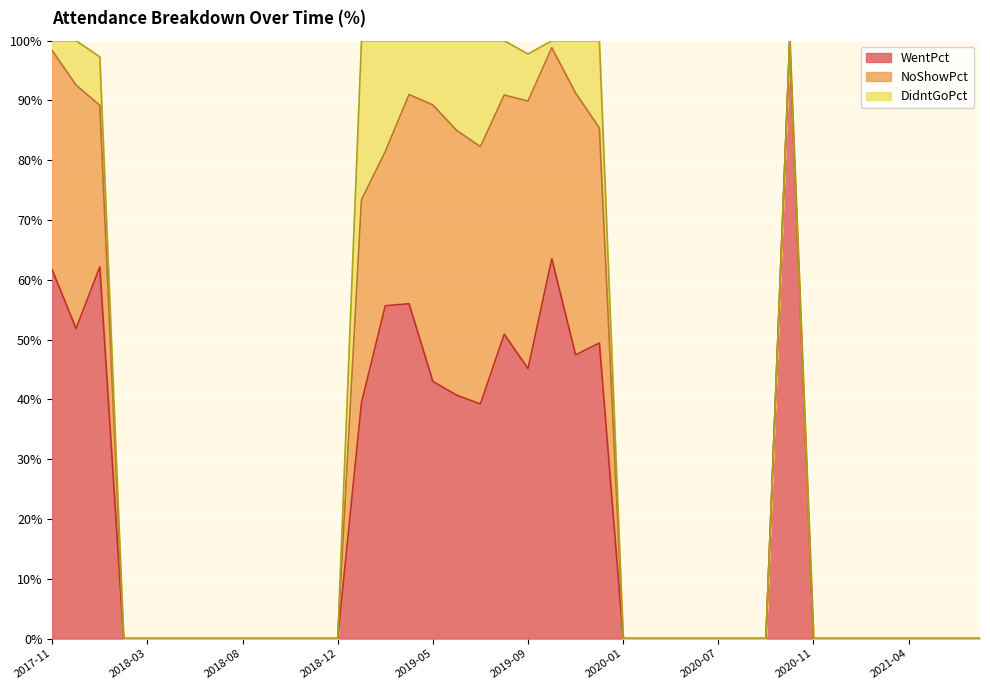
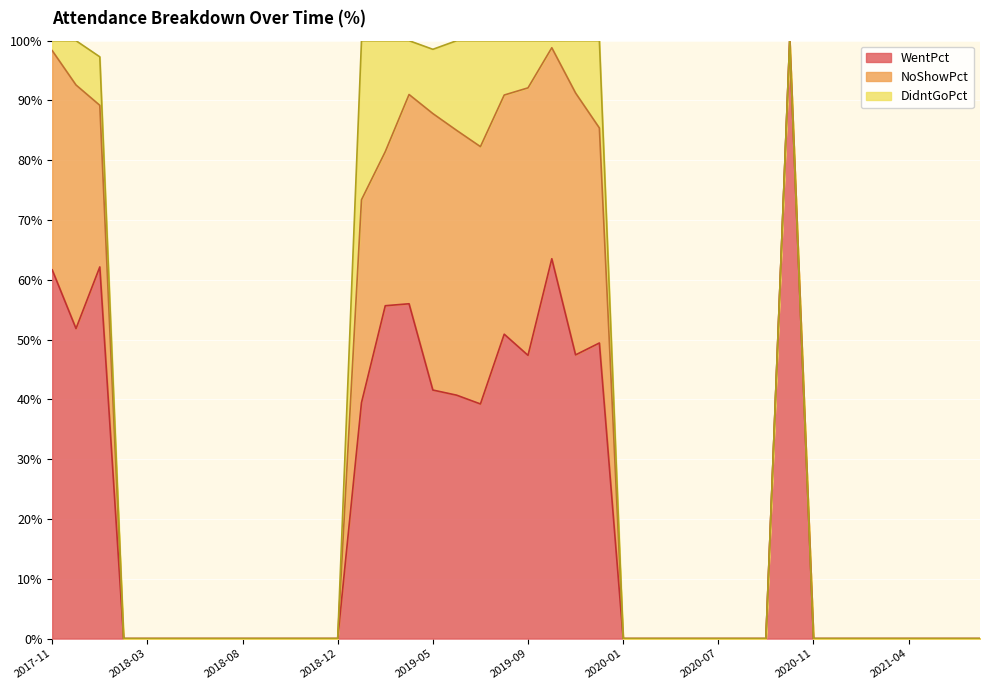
  {
    "WentPct": {
      "2017-11": "62%",
-     "2019-05": "43%",
-     "2019-09": "45%"
+     "2019-05": "42%",
+     "2019-09": "47%"
    },
    "NoShowPct": {
      "2017-11": "37%",
      "2019-05": "46%",
      "2019-09": "45%"
    },
    "DidntGoPct": {
      "2017-11": "2%",
      "2019-05": "11%",
      "2019-09": "8%"
    }
  }
